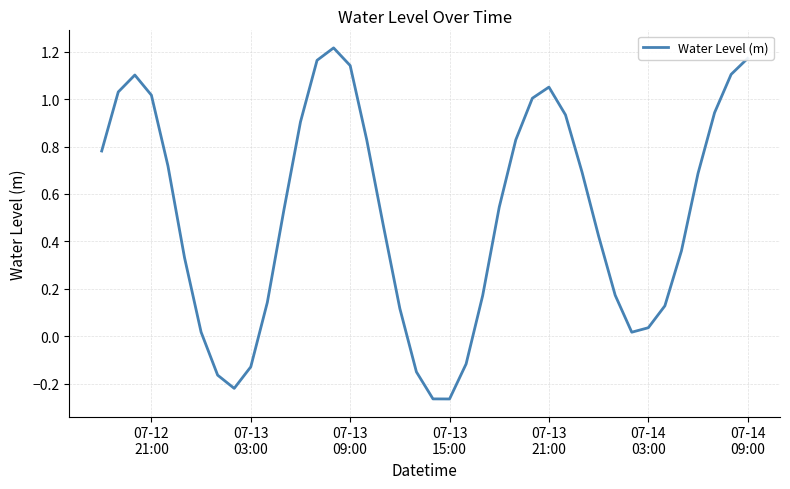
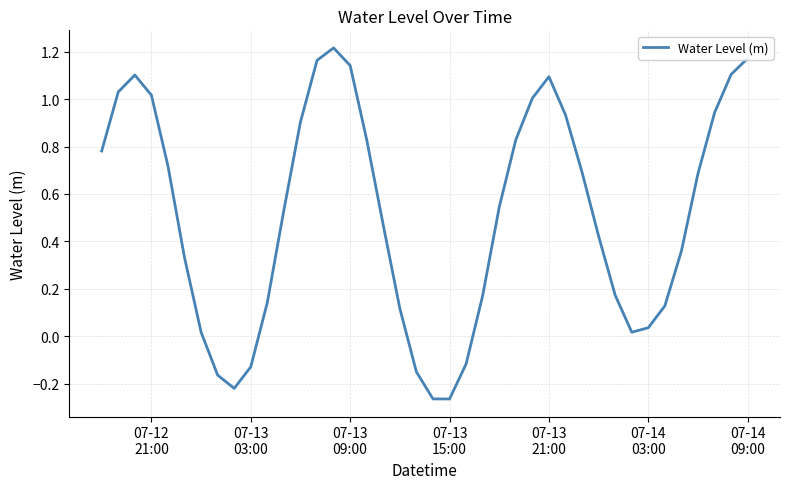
  {
    "07-12 21:00": 1.02,
    "07-13 03:00": -0.13,
    "07-13 09:00": 1.14,
    "07-13 15:00": -0.26,
-   "07-13 21:00": 1.05,
+   "07-13 21:00": 1.09,
    "07-14 03:00": 0.04
  }
